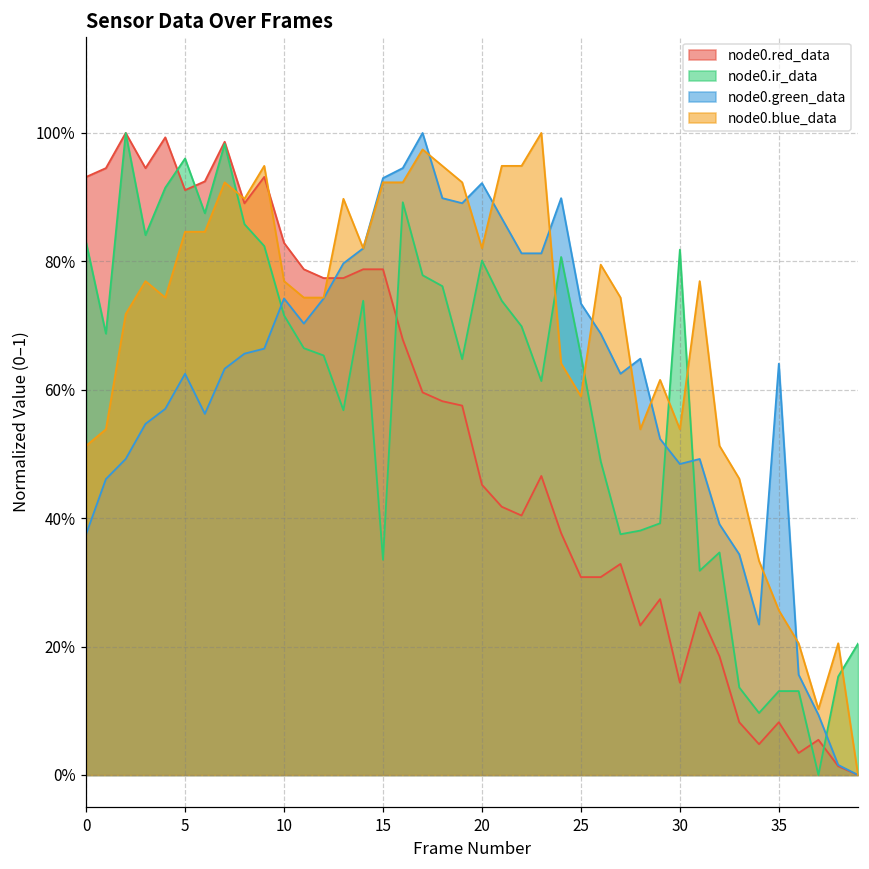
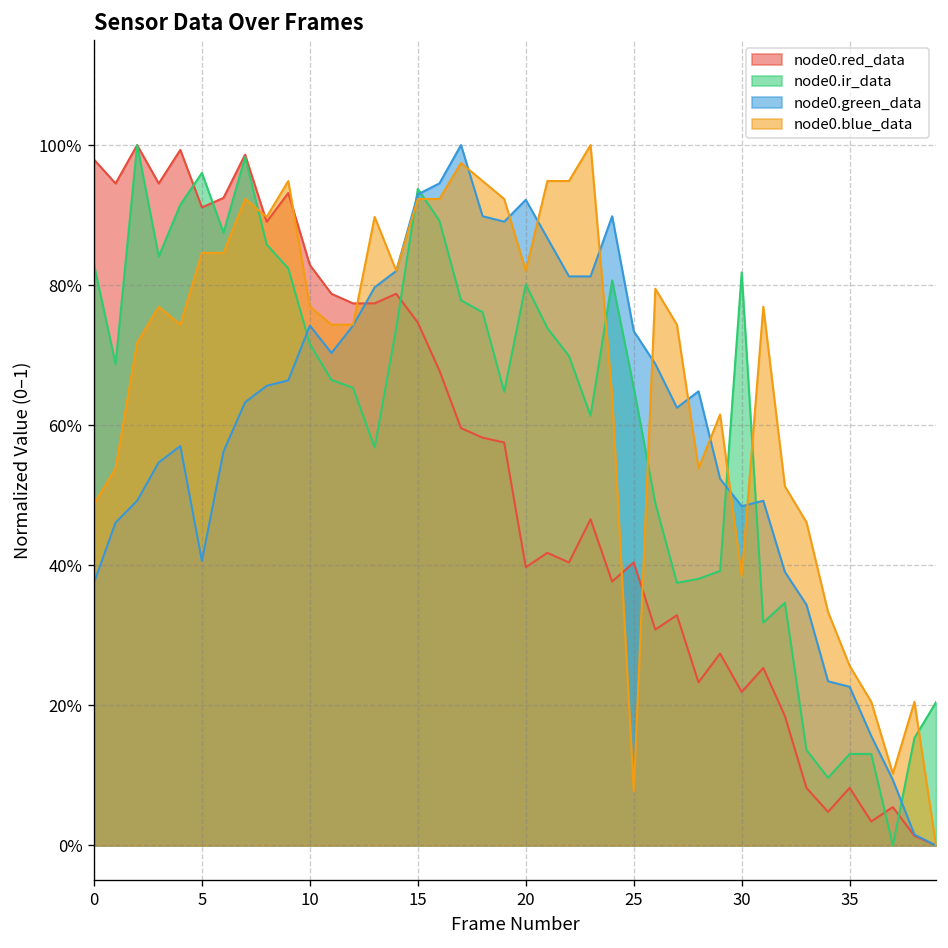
  {
    "node0.red_data": {
-     "0": "93%",
+     "0": "98%",
      "5": "91%",
      "10": "83%",
-     "15": "79%",
-     "20": "45%",
-     "25": "31%",
-     "30": "14%",
+     "15": "75%",
+     "20": "40%",
+     "25": "40%",
+     "30": "22%",
      "35": "8%"
    },
    "node0.ir_data": {
      "0": "83%",
      "5": "96%",
      "10": "72%",
-     "15": "34%",
+     "15": "94%",
      "20": "80%",
      "25": "65%",
      "30": "82%",
      "35": "13%"
    },
    "node0.green_data": {
      "0": "38%",
-     "5": "63%",
+     "5": "41%",
      "10": "74%",
      "15": "93%",
      "20": "92%",
      "25": "73%",
      "30": "48%",
-     "35": "64%"
+     "35": "23%"
    },
    "node0.blue_data": {
-     "0": "51%",
+     "0": "49%",
      "5": "85%",
      "10": "77%",
      "15": "92%",
      "20": "82%",
-     "25": "59%",
-     "30": "54%",
+     "25": "8%",
+     "30": "38%",
      "35": "26%"
    }
  }
